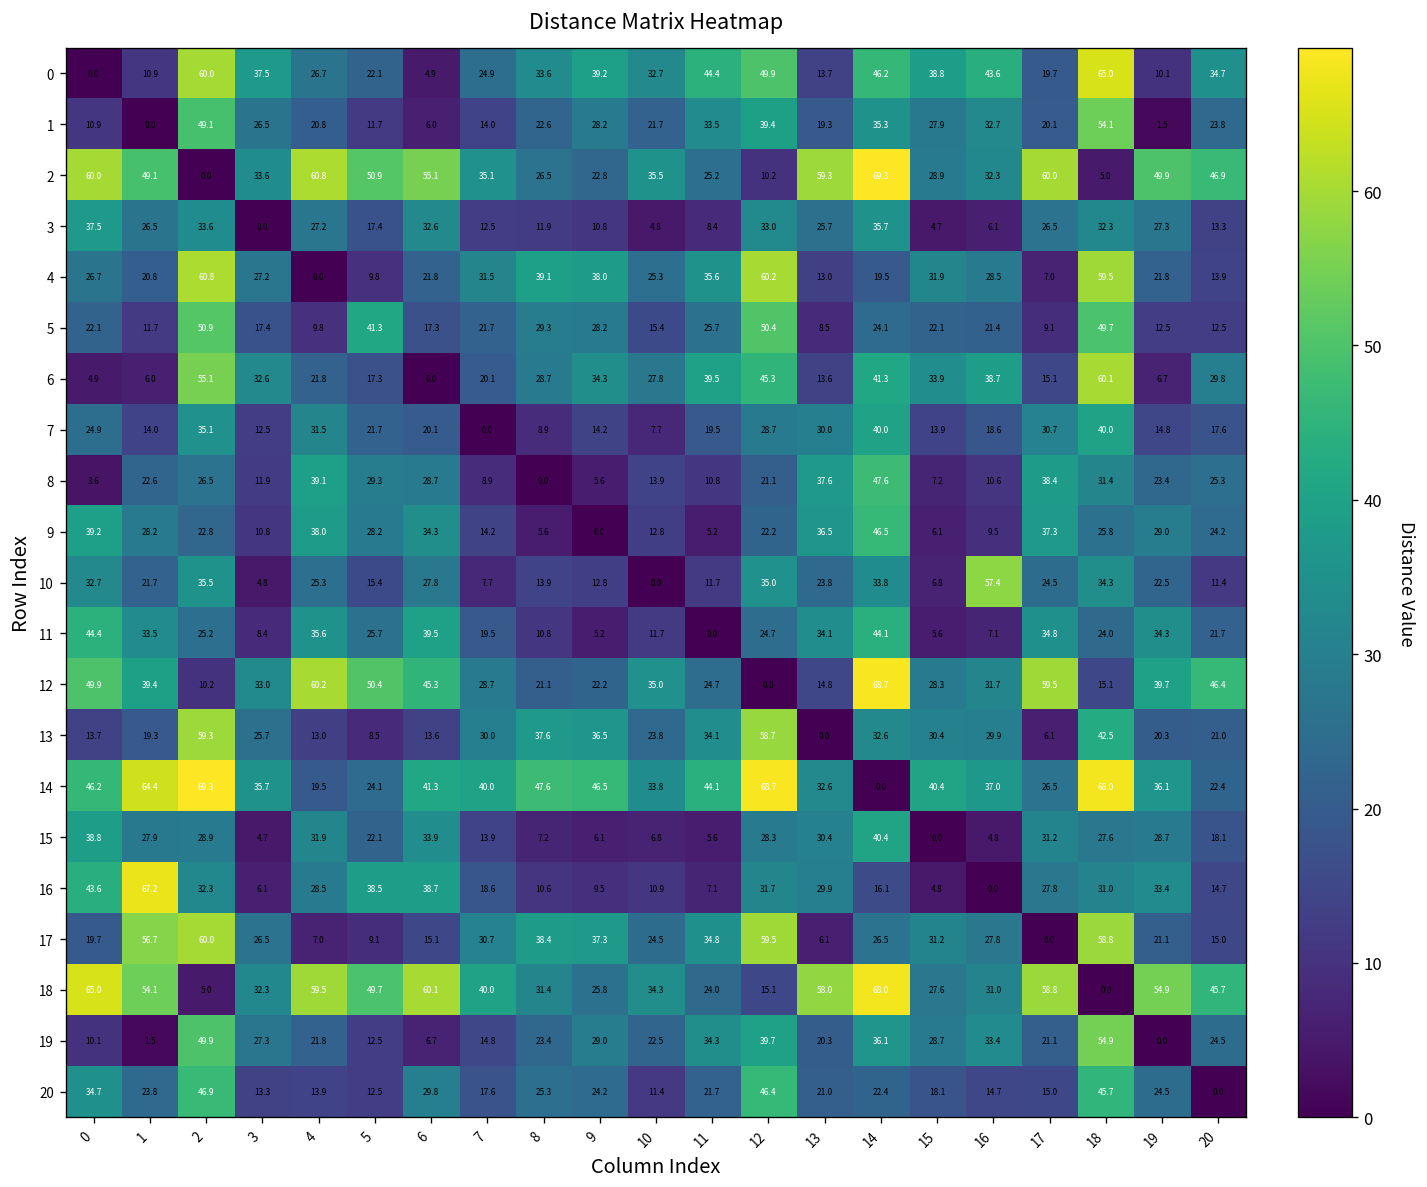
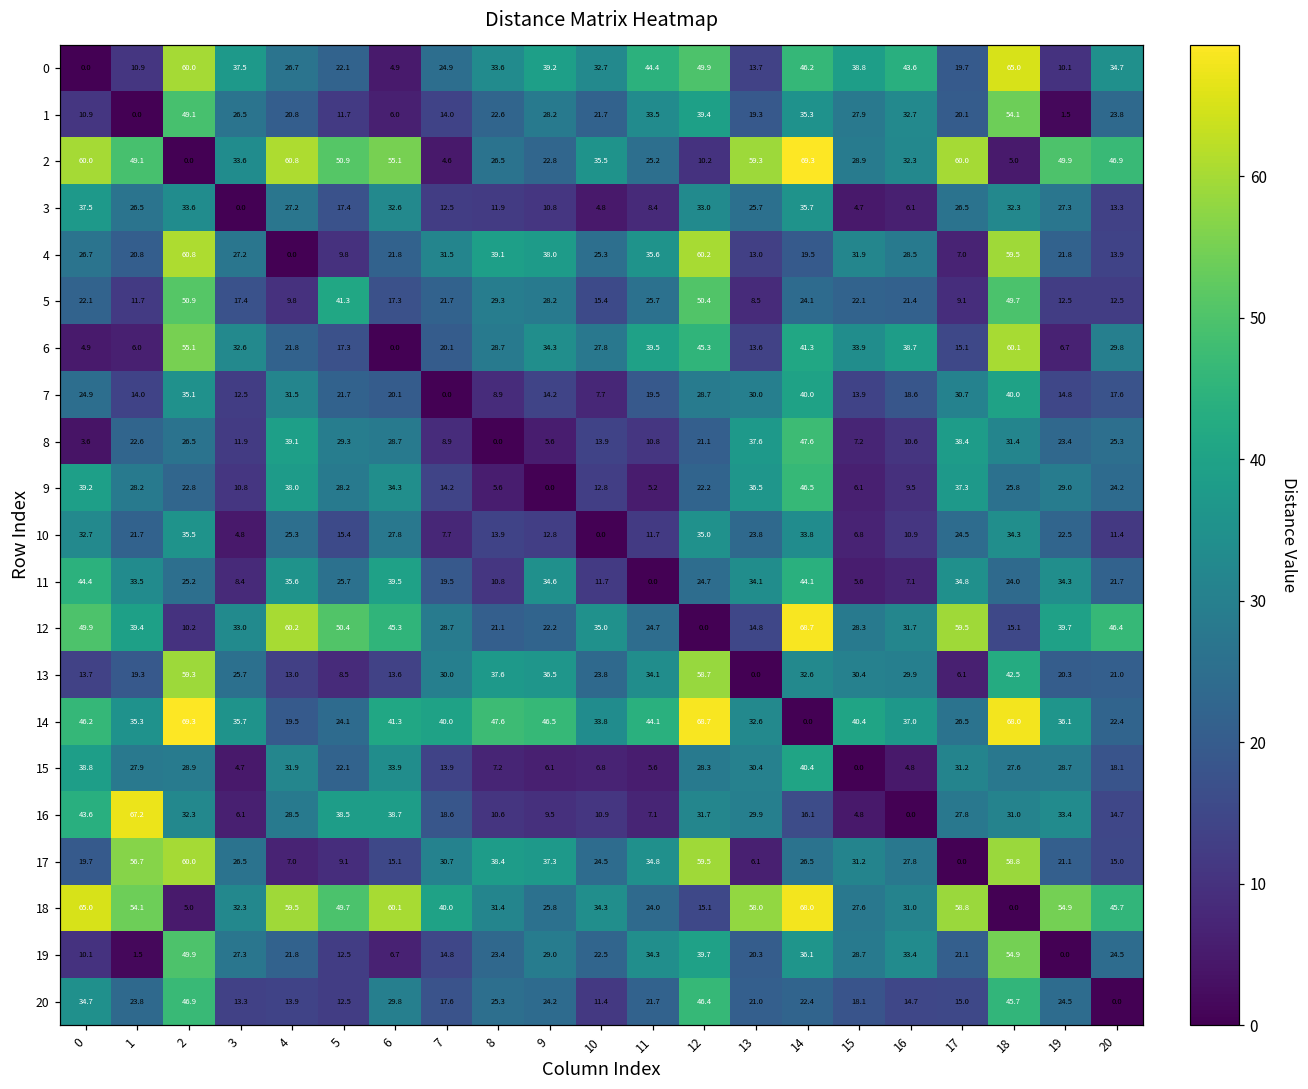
  {
    "2": {
      "0": 60.0,
      "1": 49.1,
      "2": 0.0,
      "3": 33.6,
      "4": 60.8,
      "5": 50.9,
      "6": 55.1,
-     "7": 35.1,
+     "7": 4.6,
      "8": 26.5,
      "9": 22.8,
      "10": 35.5,
      "11": 25.2,
      "12": 10.2,
      "13": 59.3,
      "14": 69.3,
      "15": 28.9,
      "16": 32.3,
      "17": 60.0,
      "18": 5.0,
      "19": 49.9,
      "20": 46.9
    },
    "10": {
      "0": 32.7,
      "1": 21.7,
      "2": 35.5,
      "3": 4.8,
      "4": 25.3,
      "5": 15.4,
      "6": 27.8,
      "7": 7.7,
      "8": 13.9,
      "9": 12.8,
      "10": 0.0,
      "11": 11.7,
      "12": 35.0,
      "13": 23.8,
      "14": 33.8,
      "15": 6.8,
-     "16": 57.4,
+     "16": 10.9,
      "17": 24.5,
      "18": 34.3,
      "19": 22.5,
      "20": 11.4
    },
    "11": {
      "0": 44.4,
      "1": 33.5,
      "2": 25.2,
      "3": 8.4,
      "4": 35.6,
      "5": 25.7,
      "6": 39.5,
      "7": 19.5,
      "8": 10.8,
-     "9": 5.2,
+     "9": 34.6,
      "10": 11.7,
      "11": 0.0,
      "12": 24.7,
      "13": 34.1,
      "14": 44.1,
      "15": 5.6,
      "16": 7.1,
      "17": 34.8,
      "18": 24.0,
      "19": 34.3,
      "20": 21.7
    },
    "14": {
      "0": 46.2,
-     "1": 64.4,
+     "1": 35.3,
      "2": 69.3,
      "3": 35.7,
      "4": 19.5,
      "5": 24.1,
      "6": 41.3,
      "7": 40.0,
      "8": 47.6,
      "9": 46.5,
      "10": 33.8,
      "11": 44.1,
      "12": 68.7,
      "13": 32.6,
      "14": 0.0,
      "15": 40.4,
      "16": 37.0,
      "17": 26.5,
      "18": 68.0,
      "19": 36.1,
      "20": 22.4
    }
  }
